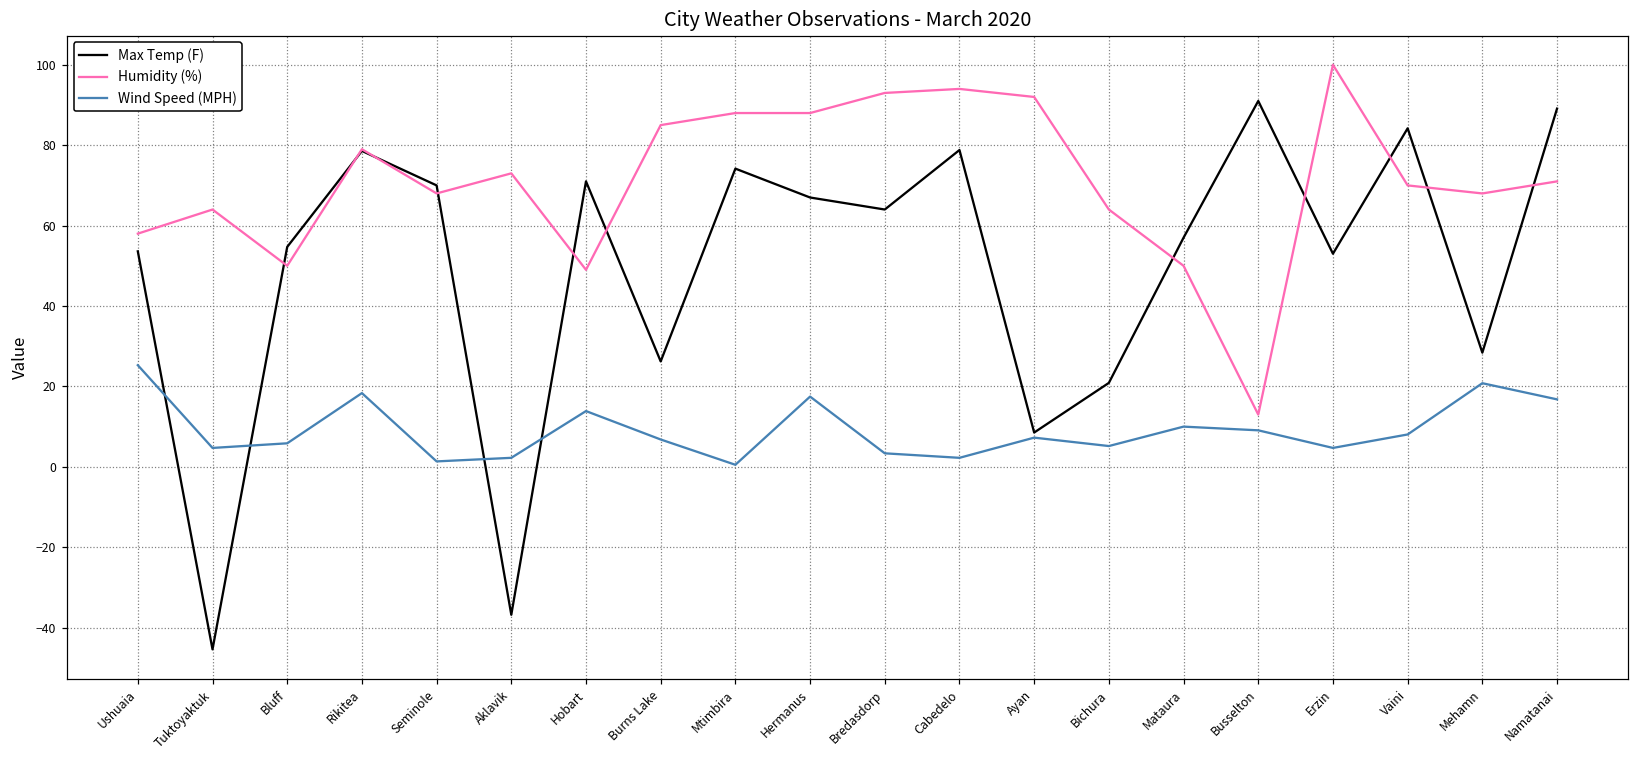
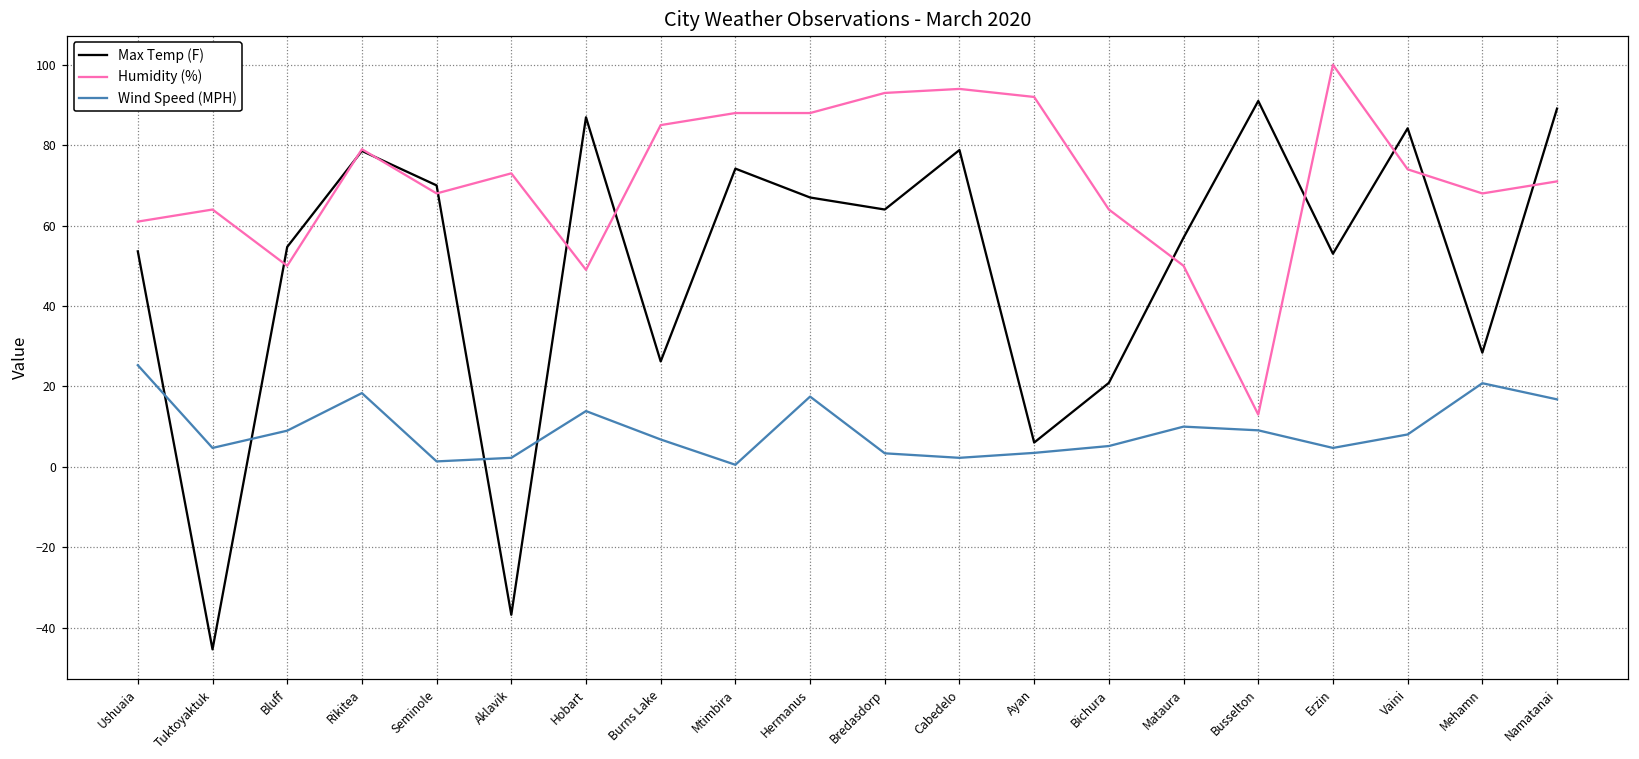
  {
    "Max Temp (F)": {
      "Ushuaia": 54,
      "Tuktoyaktuk": -45,
      "Bluff": 55,
      "Seminole": 70,
      "Aklavik": -37,
-     "Hobart": 71,
+     "Hobart": 87,
      "Burns Lake": 26,
      "Mtimbira": 74,
      "Hermanus": 67,
      "Bredasdorp": 64,
      "Cabedelo": 79,
-     "Ayan": 9,
+     "Ayan": 6,
      "Bichura": 21,
      "Mataura": 57,
      "Busselton": 91,
      "Erzin": 53,
      "Vaini": 84,
      "Mehamn": 28,
      "Namatanai": 89
    },
    "Humidity (%)": {
-     "Ushuaia": 58,
+     "Ushuaia": 61,
      "Tuktoyaktuk": 64,
      "Bluff": 50,
      "Seminole": 68,
      "Aklavik": 73,
      "Hobart": 49,
      "Burns Lake": 85,
      "Mtimbira": 88,
      "Hermanus": 88,
      "Bredasdorp": 93,
      "Cabedelo": 94,
      "Ayan": 92,
      "Bichura": 64,
      "Mataura": 50,
      "Busselton": 13,
      "Erzin": 100,
-     "Vaini": 70,
+     "Vaini": 74,
      "Mehamn": 68,
      "Namatanai": 71
    },
    "Wind Speed (MPH)": {
      "Ushuaia": 25,
      "Tuktoyaktuk": 5,
-     "Bluff": 6,
+     "Bluff": 9,
      "Rikitea": 18,
      "Seminole": 1,
      "Aklavik": 2,
      "Hobart": 14,
      "Burns Lake": 7,
      "Mtimbira": 1,
      "Hermanus": 17,
      "Bredasdorp": 3,
      "Cabedelo": 2,
-     "Ayan": 7,
+     "Ayan": 3,
      "Bichura": 5,
      "Mataura": 10,
      "Busselton": 9,
      "Erzin": 5,
      "Vaini": 8,
      "Mehamn": 21,
      "Namatanai": 17
    }
  }
